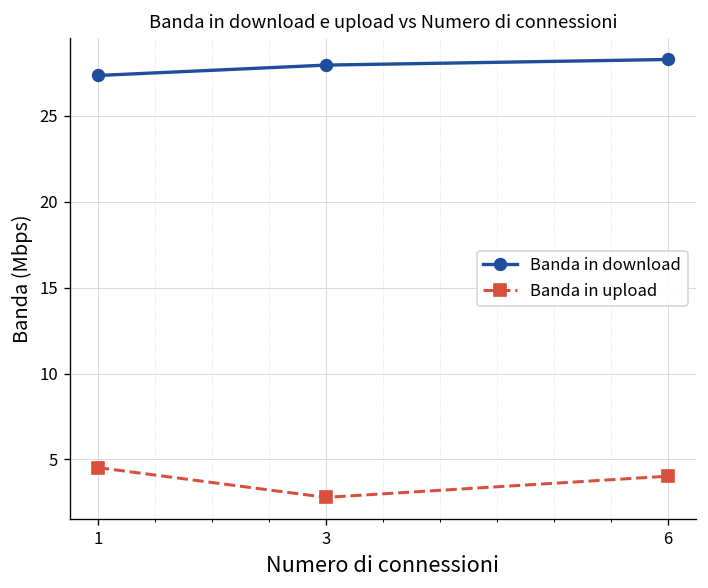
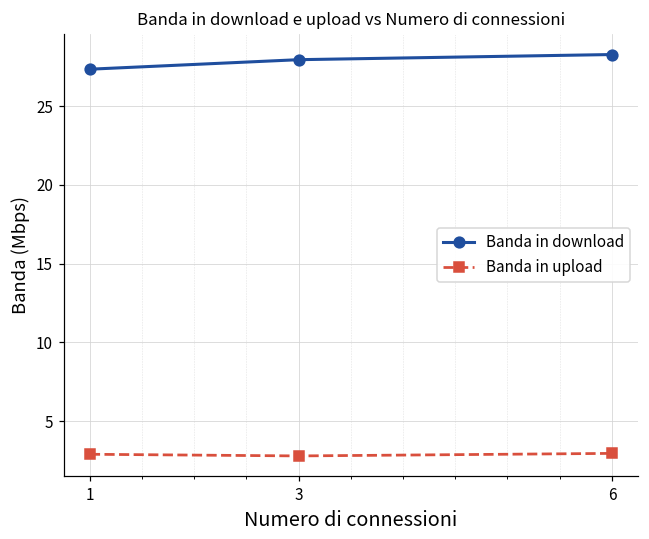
  {
    "Banda in download": {
      "1": 27.3,
      "3": 28.0,
      "6": 28.3
    },
    "Banda in upload": {
-     "1": 4.5,
+     "1": 2.9,
      "3": 2.8,
-     "6": 4.0
+     "6": 3.0
    }
  }
